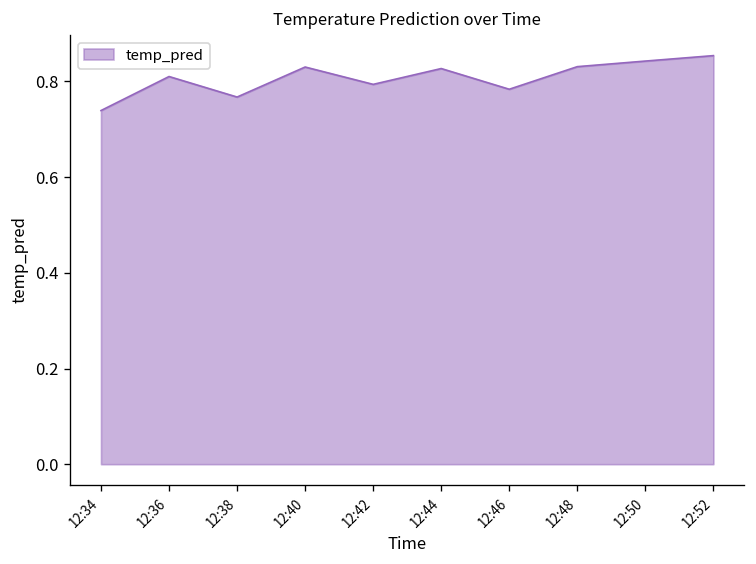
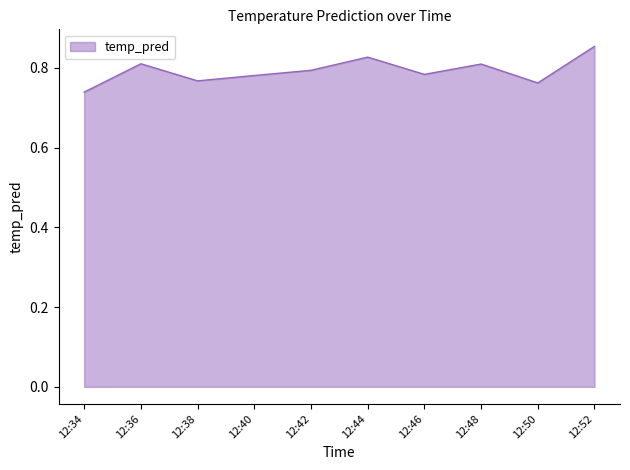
  {
    "12:34": 0.74,
    "12:36": 0.81,
    "12:38": 0.77,
-   "12:40": 0.83,
+   "12:40": 0.78,
    "12:42": 0.79,
    "12:44": 0.83,
    "12:46": 0.78,
-   "12:48": 0.83,
-   "12:50": 0.84,
+   "12:48": 0.81,
+   "12:50": 0.76,
    "12:52": 0.85
  }
